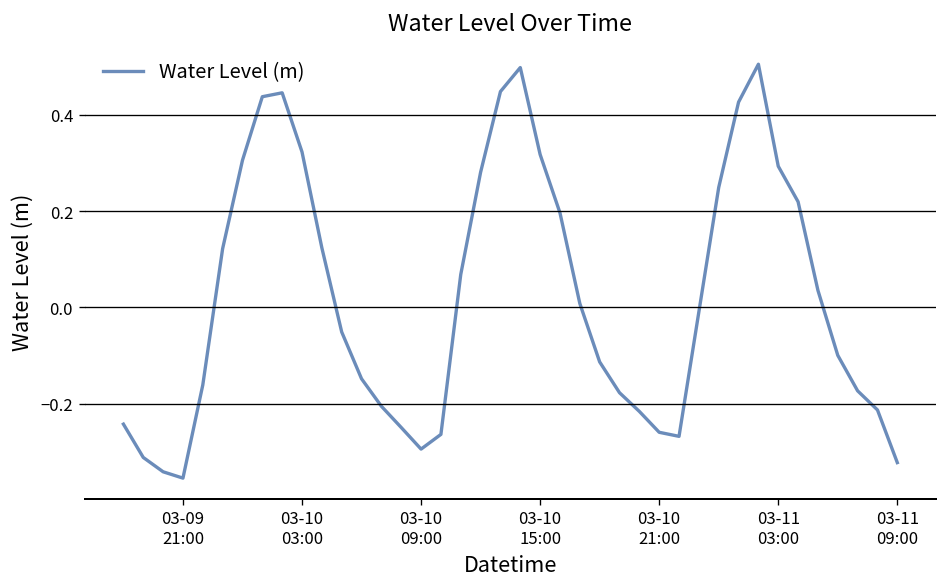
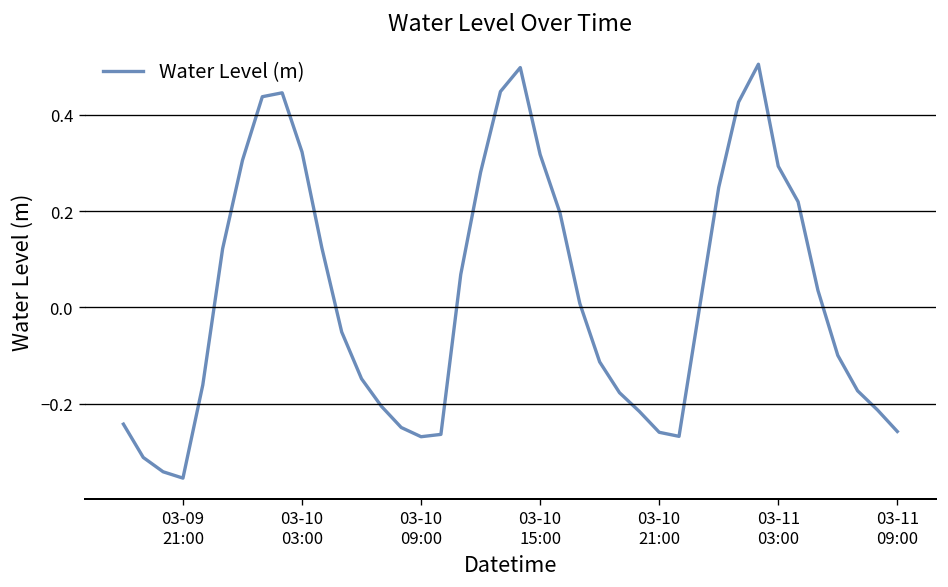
  {
    "03-09 21:00": -0.35,
    "03-10 03:00": 0.32,
-   "03-10 09:00": -0.29,
+   "03-10 09:00": -0.27,
    "03-10 15:00": 0.32,
    "03-10 21:00": -0.26,
    "03-11 03:00": 0.29,
-   "03-11 09:00": -0.32
+   "03-11 09:00": -0.26
  }
